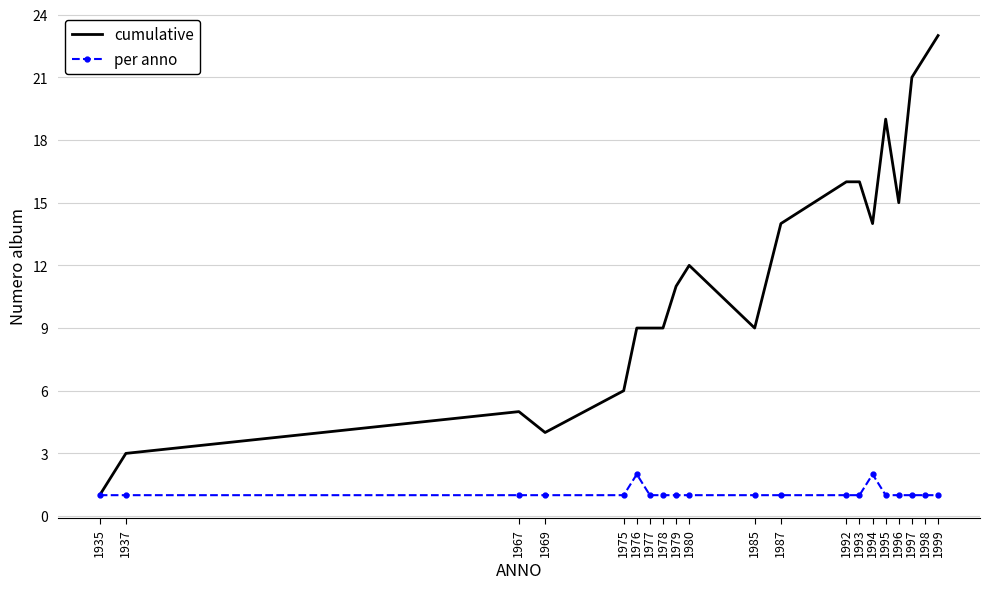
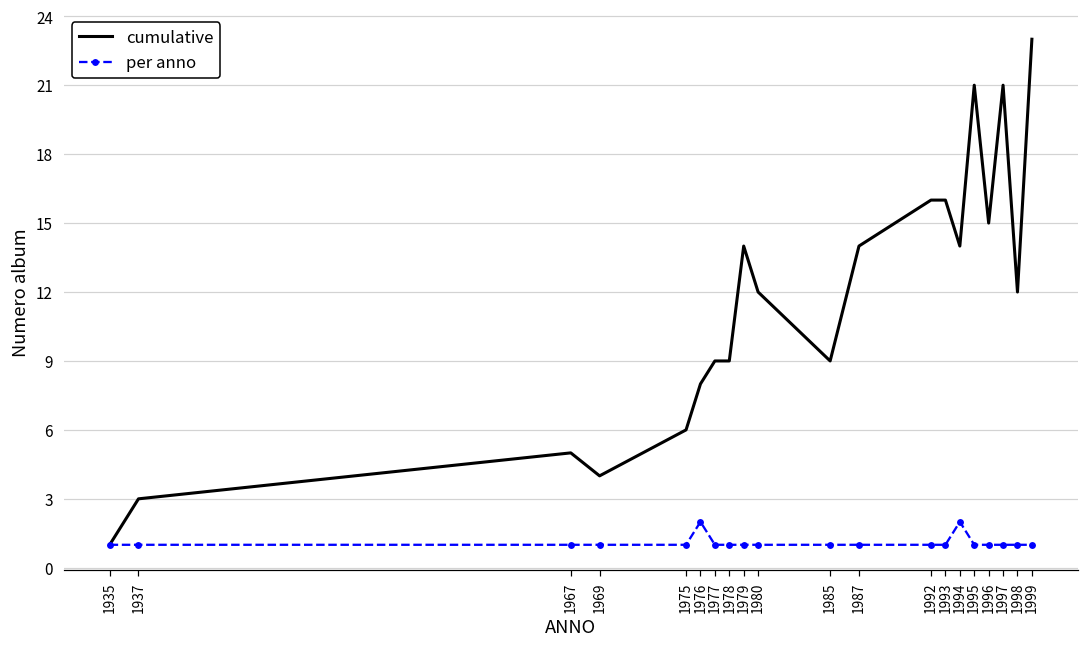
  {
    "cumulative": {
      "1937": 3,
      "1967": 5,
      "1969": 4,
      "1975": 6,
-     "1976": 9,
+     "1976": 8,
      "1977": 9,
      "1978": 9,
-     "1979": 11,
+     "1979": 14,
      "1980": 12,
      "1985": 9,
      "1987": 14,
      "1992": 16,
      "1993": 16,
      "1994": 14,
-     "1995": 19,
+     "1995": 21,
      "1996": 15,
      "1997": 21,
-     "1998": 22,
+     "1998": 12,
      "1999": 23
    },
    "per anno": {
      "1937": 1,
      "1967": 1,
      "1969": 1,
      "1975": 1,
      "1976": 2,
      "1977": 1,
      "1978": 1,
      "1979": 1,
      "1980": 1,
      "1985": 1,
      "1987": 1,
      "1992": 1,
      "1993": 1,
      "1994": 2,
      "1995": 1,
      "1996": 1,
      "1997": 1,
      "1998": 1,
      "1999": 1
    }
  }
